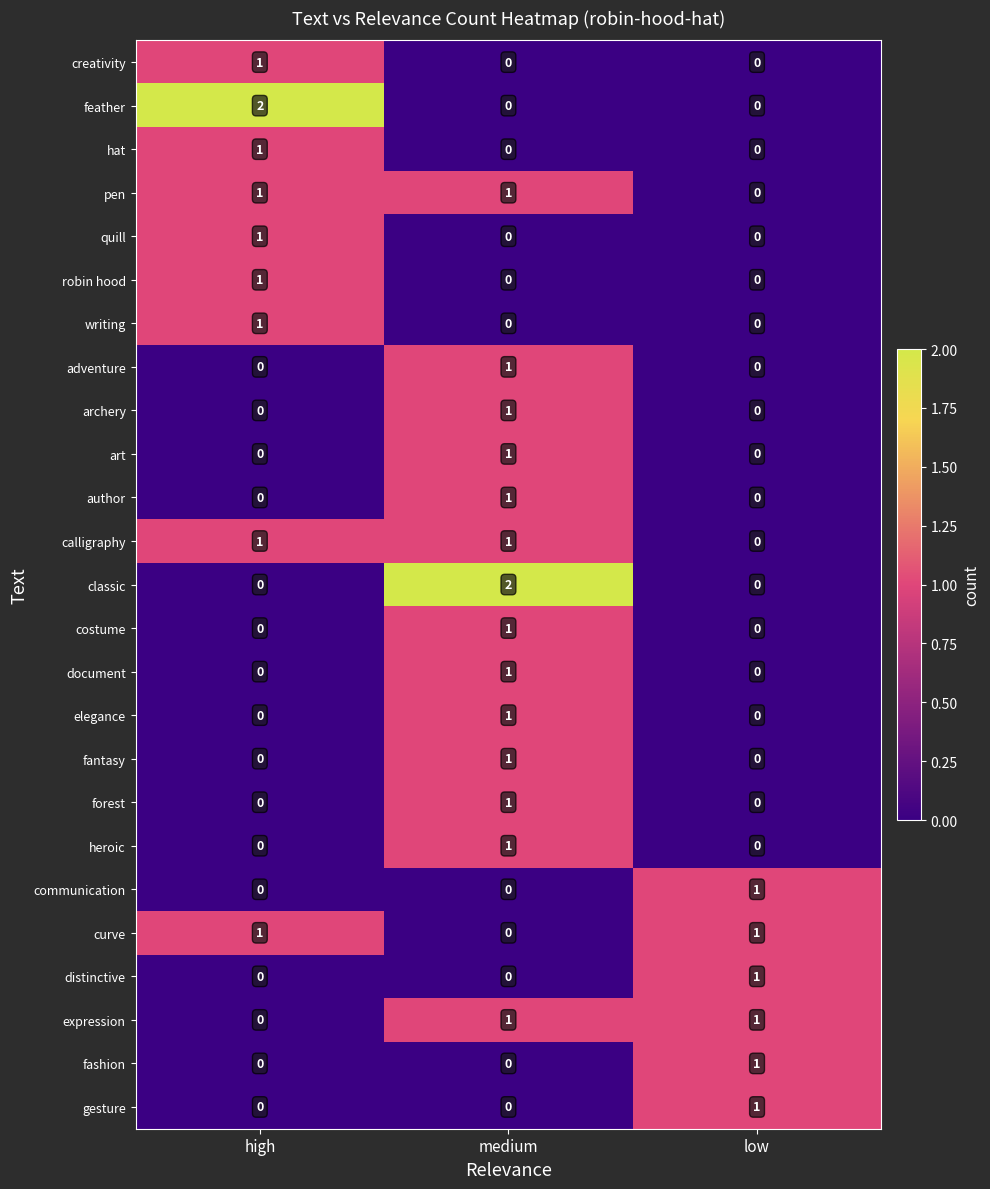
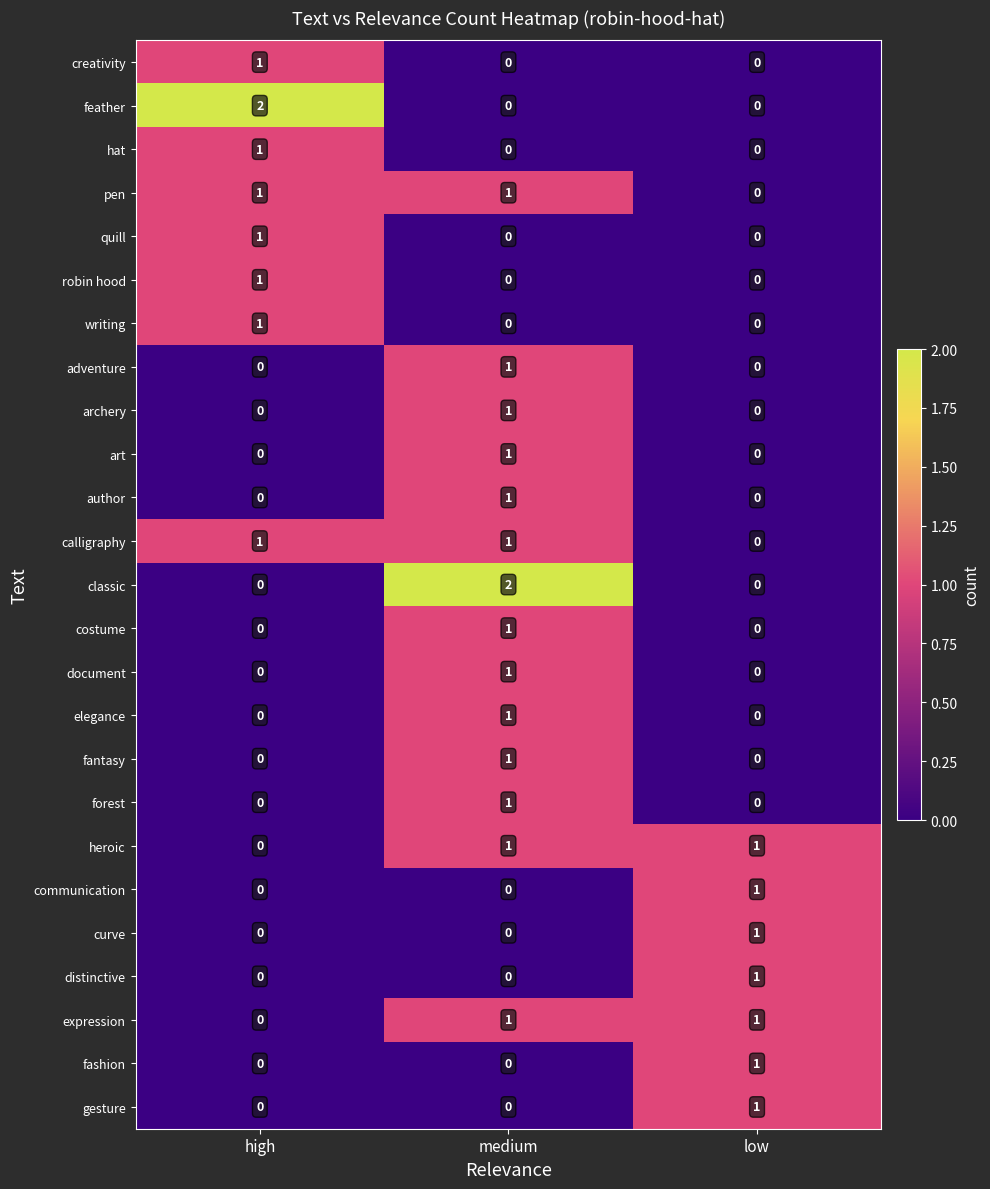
  {
    "heroic": {
-     "low": 0
+     "low": 1
    },
    "curve": {
-     "high": 1
+     "high": 0
    }
  }
